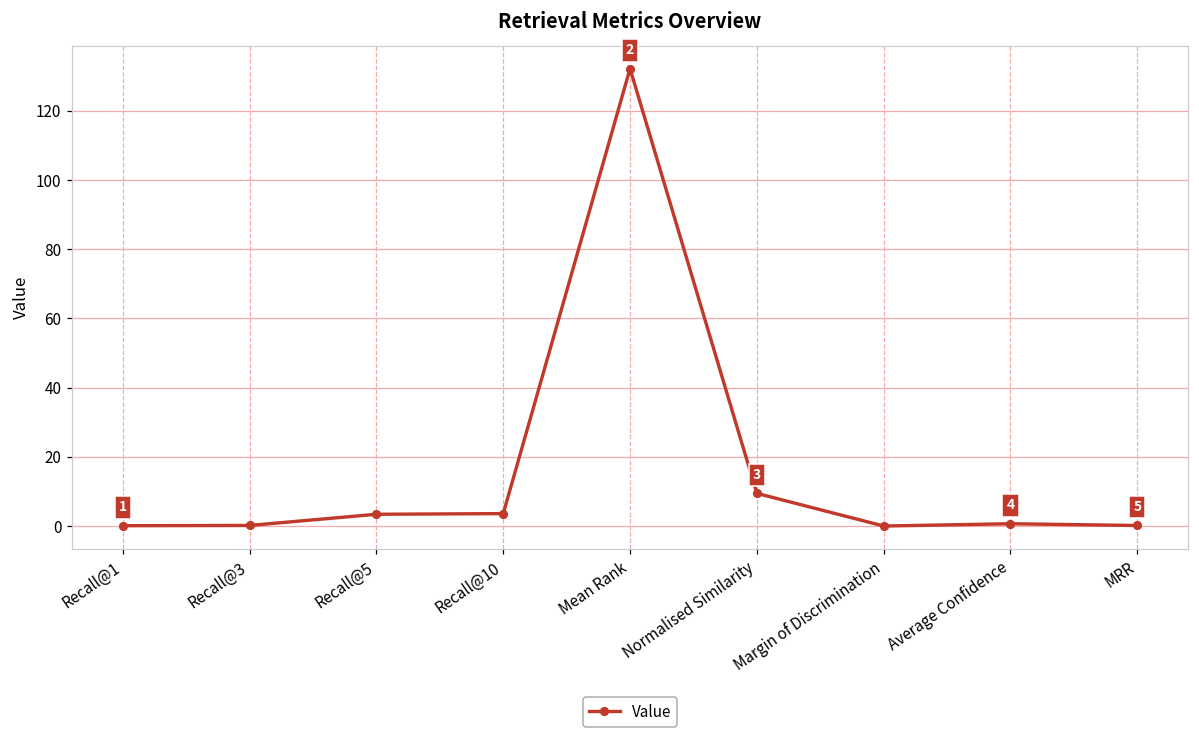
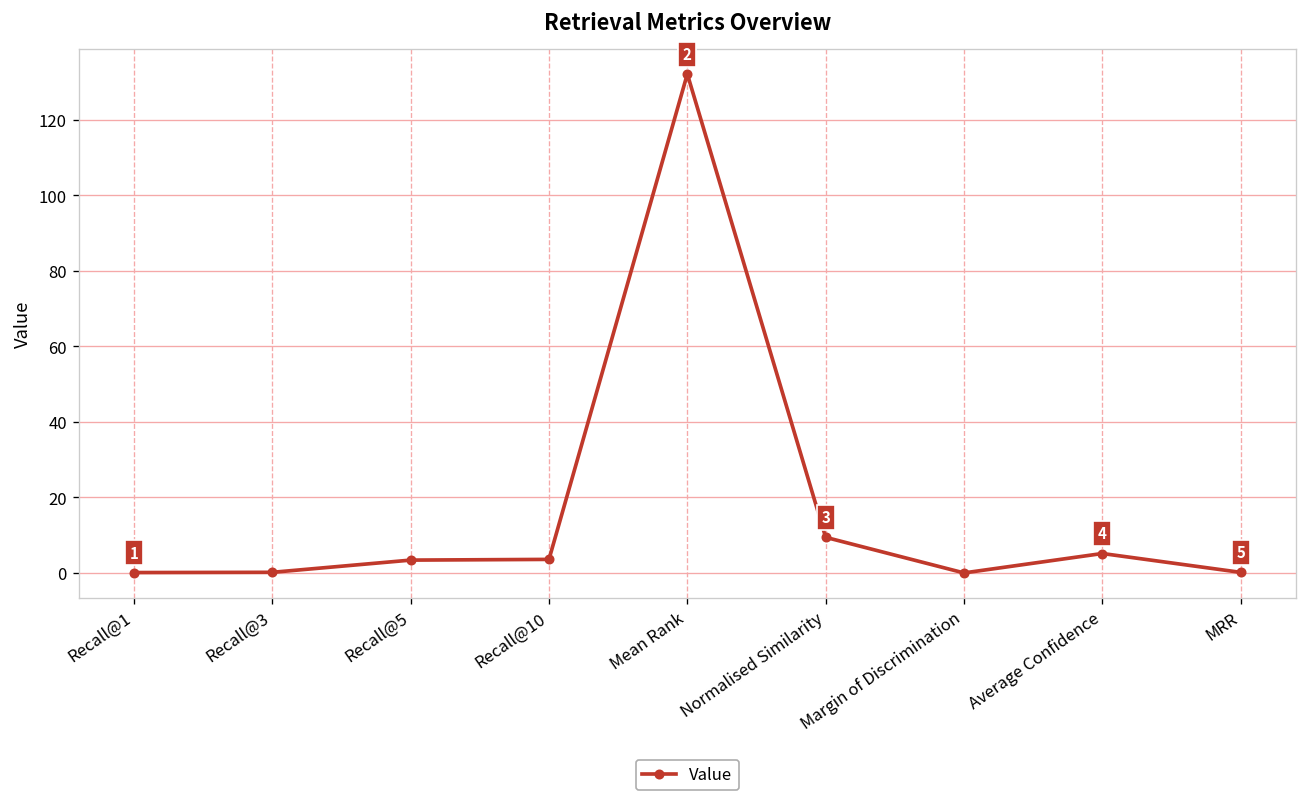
  {
    "Recall@3": 0,
    "Recall@5": 3,
    "Recall@10": 4,
    "Margin of Discrimination": 0,
-   "Average Confidence": 1
+   "Average Confidence": 5
  }
